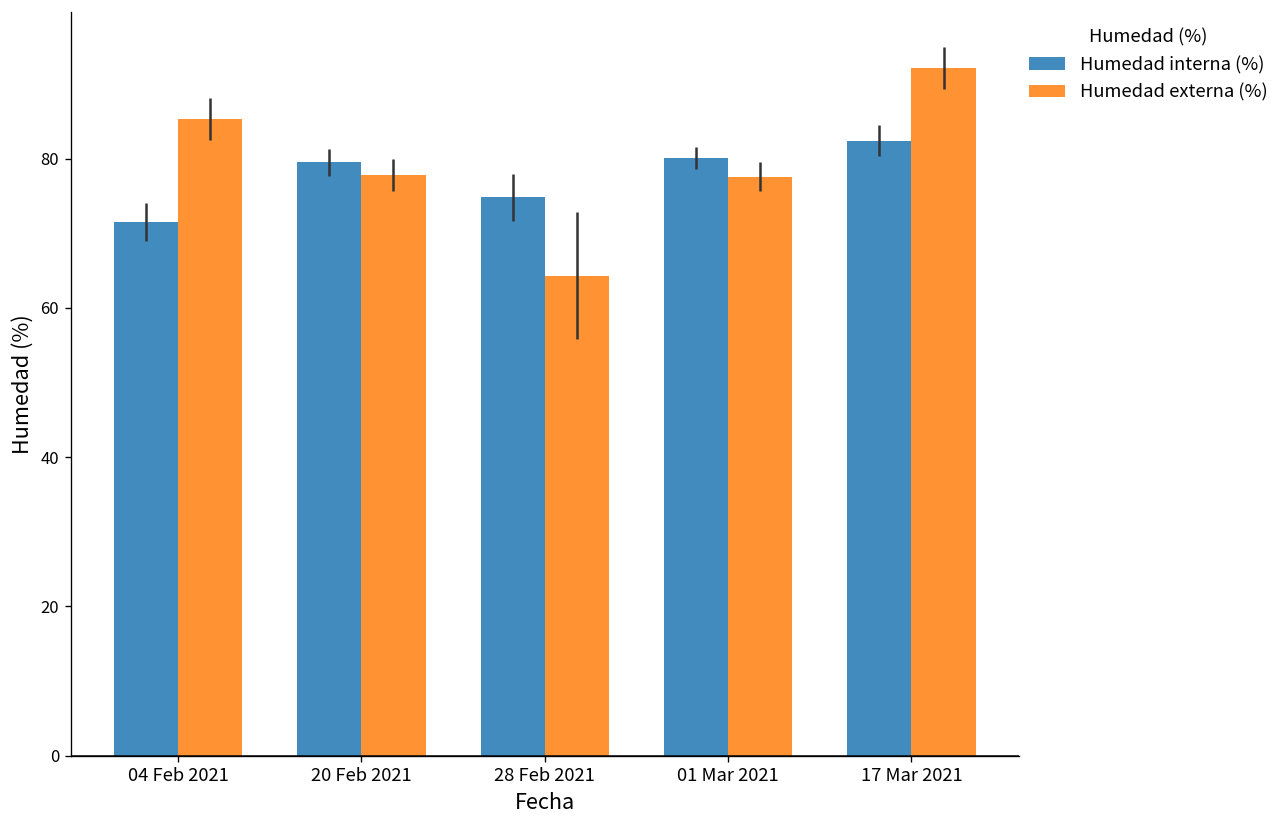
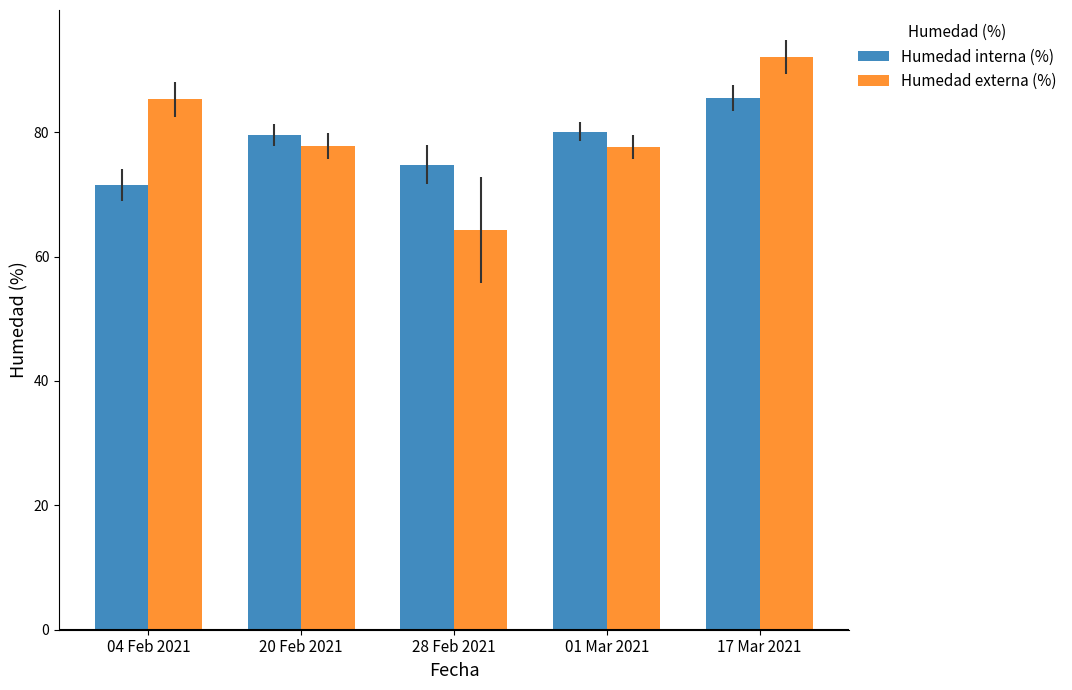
  {
    "Humedad interna (%)": {
      "04 Feb 2021": 72,
      "20 Feb 2021": 80,
      "28 Feb 2021": 75,
      "01 Mar 2021": 80,
-     "17 Mar 2021": 82
+     "17 Mar 2021": 86
    },
    "Humedad externa (%)": {
      "04 Feb 2021": 85,
      "20 Feb 2021": 78,
      "28 Feb 2021": 64,
      "01 Mar 2021": 78,
      "17 Mar 2021": 92
    }
  }
